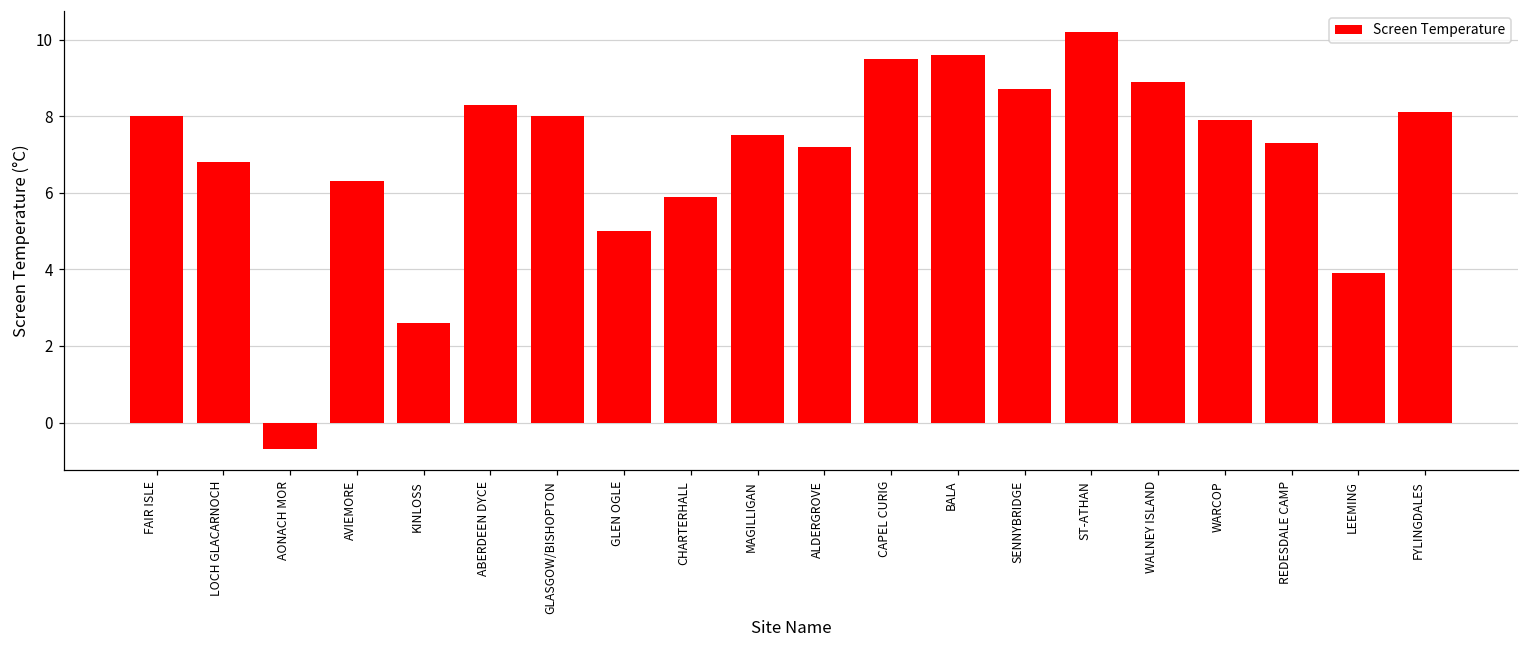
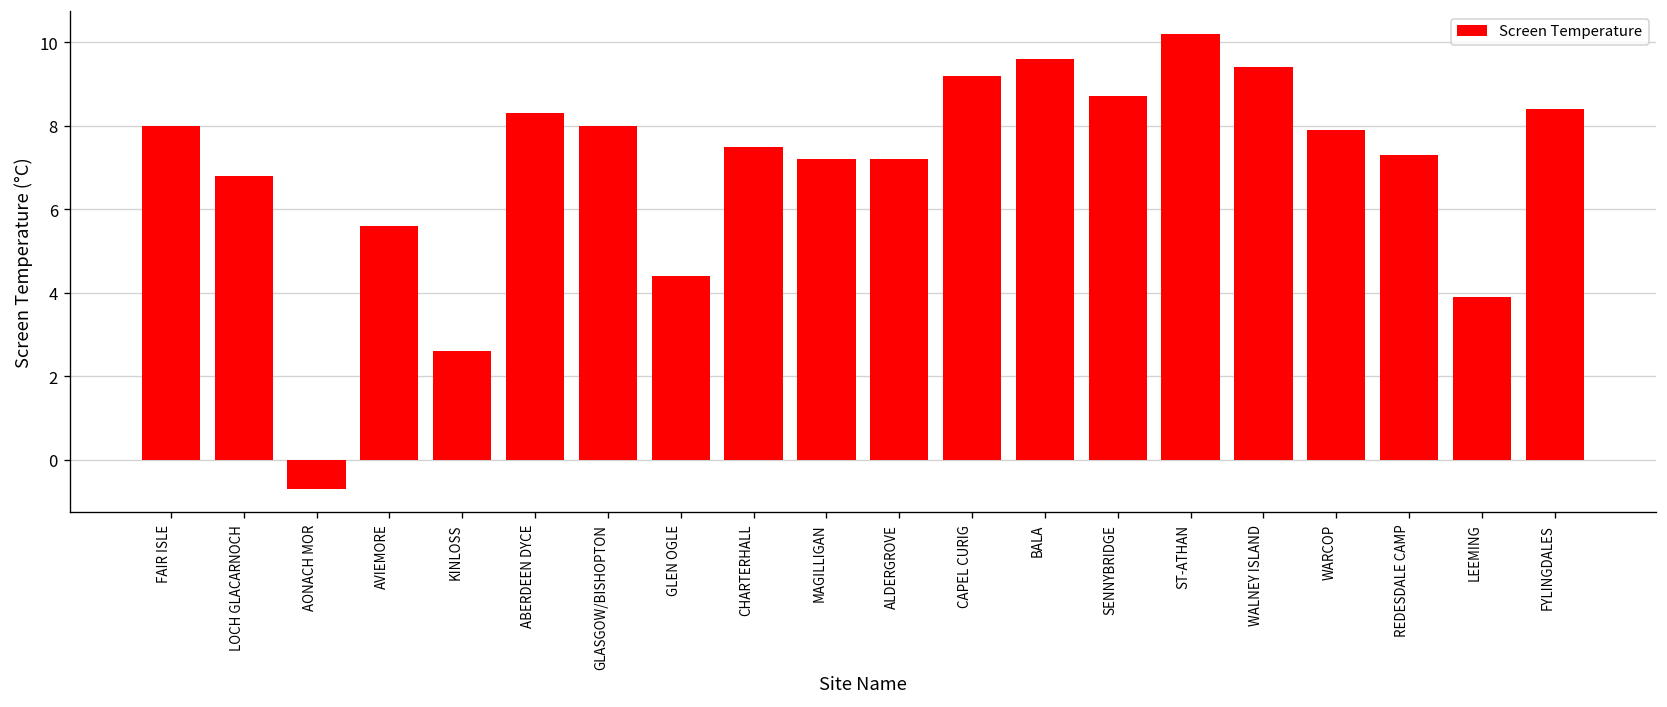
  {
    "FAIR ISLE": 8.0,
    "LOCH GLACARNOCH": 6.8,
    "AONACH MOR": -0.7,
-   "AVIEMORE": 6.3,
+   "AVIEMORE": 5.6,
    "KINLOSS": 2.6,
    "ABERDEEN DYCE": 8.3,
    "GLASGOW/BISHOPTON": 8.0,
-   "GLEN OGLE": 5.0,
-   "CHARTERHALL": 5.9,
-   "MAGILLIGAN": 7.5,
+   "GLEN OGLE": 4.4,
+   "CHARTERHALL": 7.5,
+   "MAGILLIGAN": 7.2,
    "ALDERGROVE": 7.2,
-   "CAPEL CURIG": 9.5,
+   "CAPEL CURIG": 9.2,
    "BALA": 9.6,
    "SENNYBRIDGE": 8.7,
    "ST-ATHAN": 10.2,
-   "WALNEY ISLAND": 8.9,
+   "WALNEY ISLAND": 9.4,
    "WARCOP": 7.9,
    "REDESDALE CAMP": 7.3,
    "LEEMING": 3.9,
-   "FYLINGDALES": 8.1
+   "FYLINGDALES": 8.4
  }
